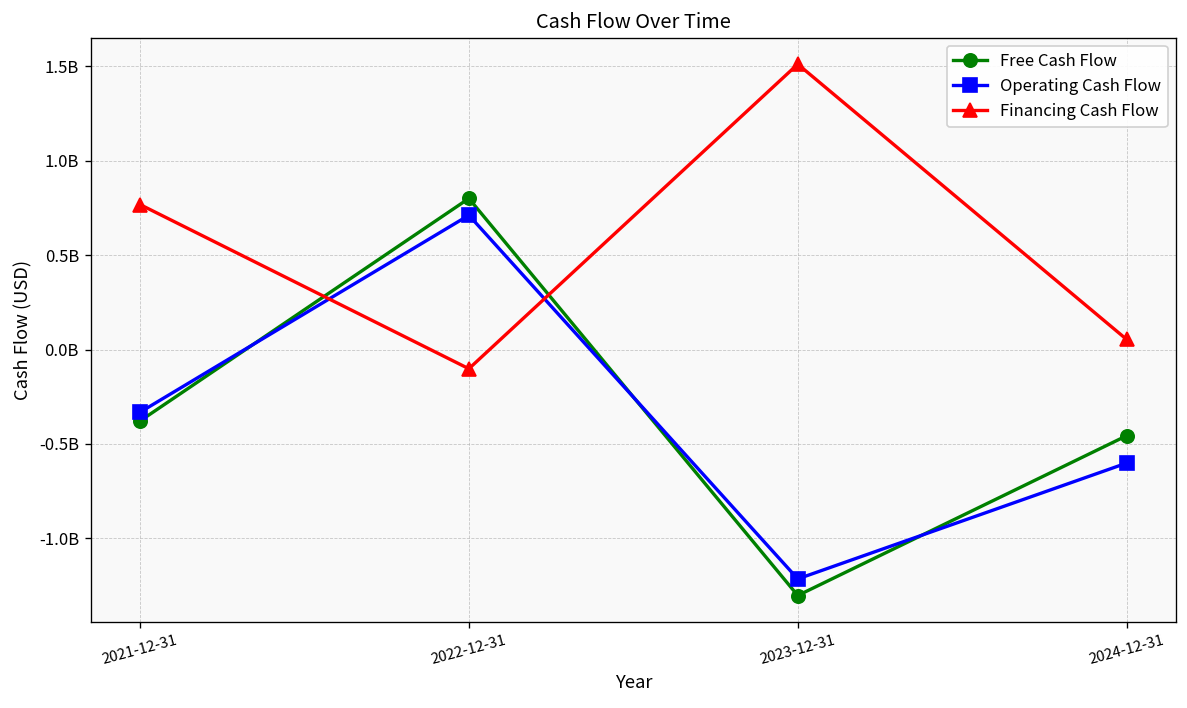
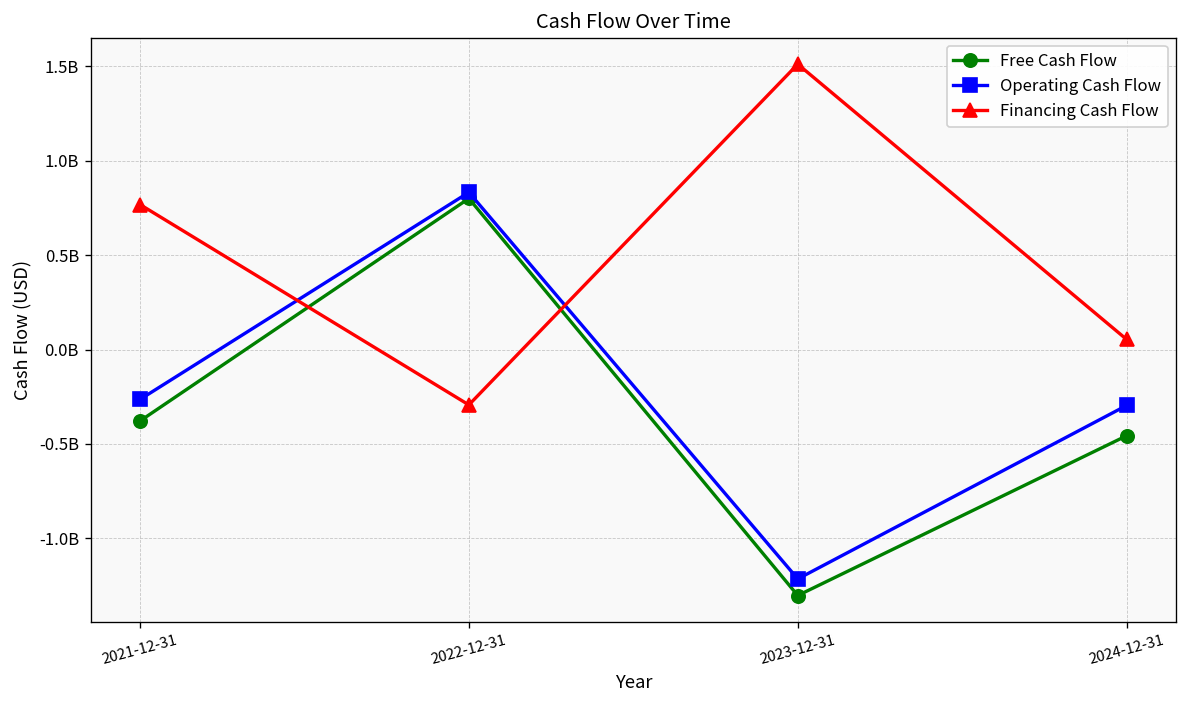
  {
    "Free Cash Flow": {
      "2021-12-31": -380000000,
      "2022-12-31": 800000000,
      "2023-12-31": -1300000000,
      "2024-12-31": -460000000
    },
    "Operating Cash Flow": {
-     "2021-12-31": -330000000,
-     "2022-12-31": 710000000,
+     "2021-12-31": -260000000,
+     "2022-12-31": 830000000,
      "2023-12-31": -1210000000,
-     "2024-12-31": -600000000
+     "2024-12-31": -300000000
    },
    "Financing Cash Flow": {
      "2021-12-31": 770000000,
-     "2022-12-31": -100000000,
+     "2022-12-31": -290000000,
      "2023-12-31": 1510000000,
      "2024-12-31": 50000000
    }
  }
